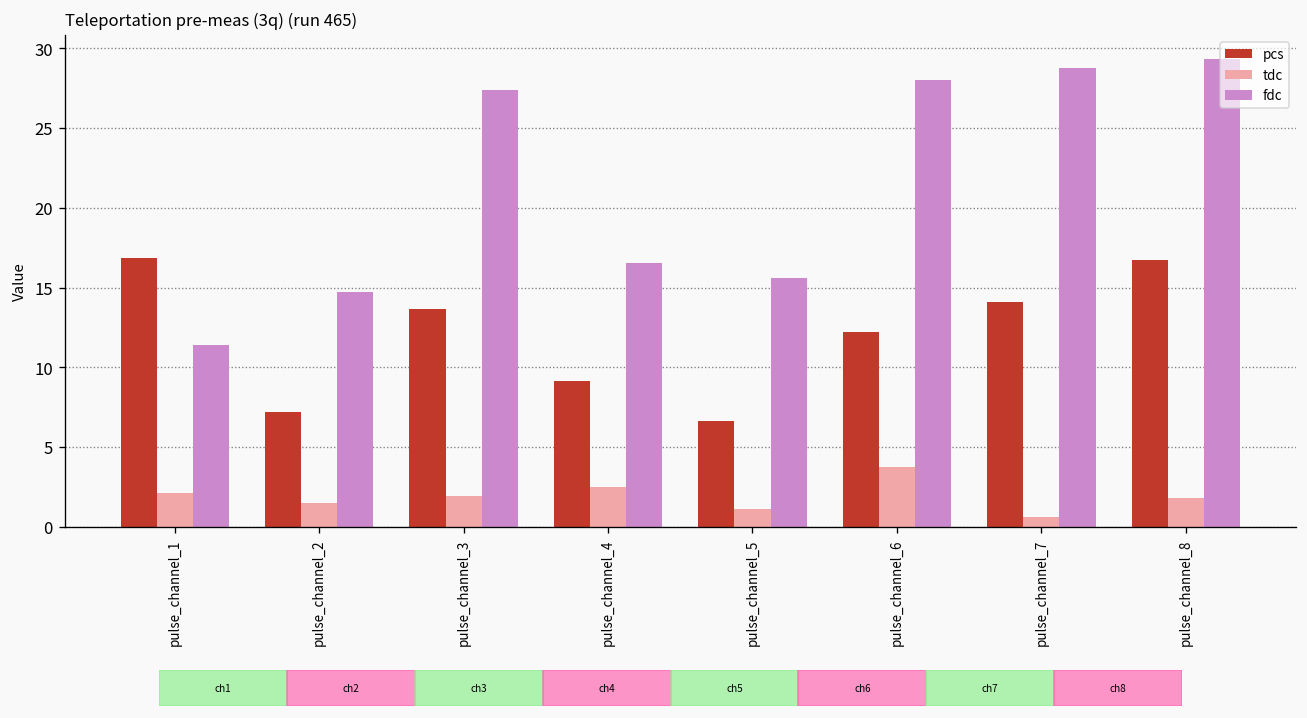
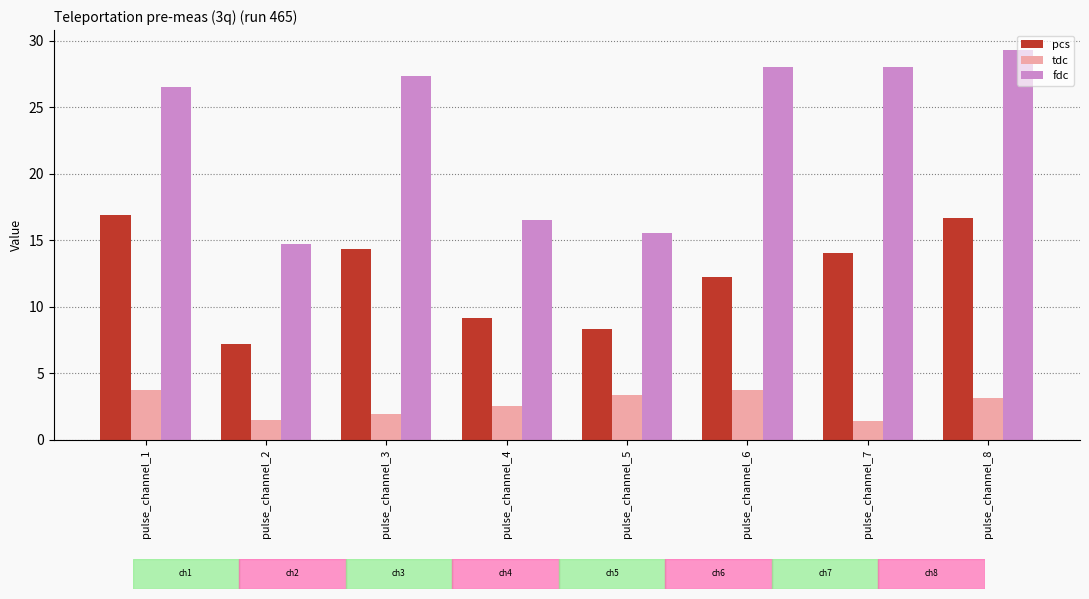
  {
    "pcs": {
      "pulse_channel_1": 16.9,
      "pulse_channel_2": 7.2,
-     "pulse_channel_3": 13.6,
+     "pulse_channel_3": 14.4,
      "pulse_channel_4": 9.2,
-     "pulse_channel_5": 6.6,
+     "pulse_channel_5": 8.4,
      "pulse_channel_6": 12.2,
      "pulse_channel_7": 14.1,
      "pulse_channel_8": 16.7
    },
    "tdc": {
-     "pulse_channel_1": 2.1,
+     "pulse_channel_1": 3.8,
      "pulse_channel_2": 1.5,
      "pulse_channel_3": 2.0,
      "pulse_channel_4": 2.5,
-     "pulse_channel_5": 1.1,
+     "pulse_channel_5": 3.4,
      "pulse_channel_6": 3.7,
-     "pulse_channel_7": 0.6,
-     "pulse_channel_8": 1.8
+     "pulse_channel_7": 1.4,
+     "pulse_channel_8": 3.2
    },
    "fdc": {
-     "pulse_channel_1": 11.4,
+     "pulse_channel_1": 26.5,
      "pulse_channel_2": 14.7,
      "pulse_channel_3": 27.4,
      "pulse_channel_4": 16.5,
      "pulse_channel_5": 15.6,
      "pulse_channel_6": 28.0,
-     "pulse_channel_7": 28.8
+     "pulse_channel_7": 28.0
    }
  }
